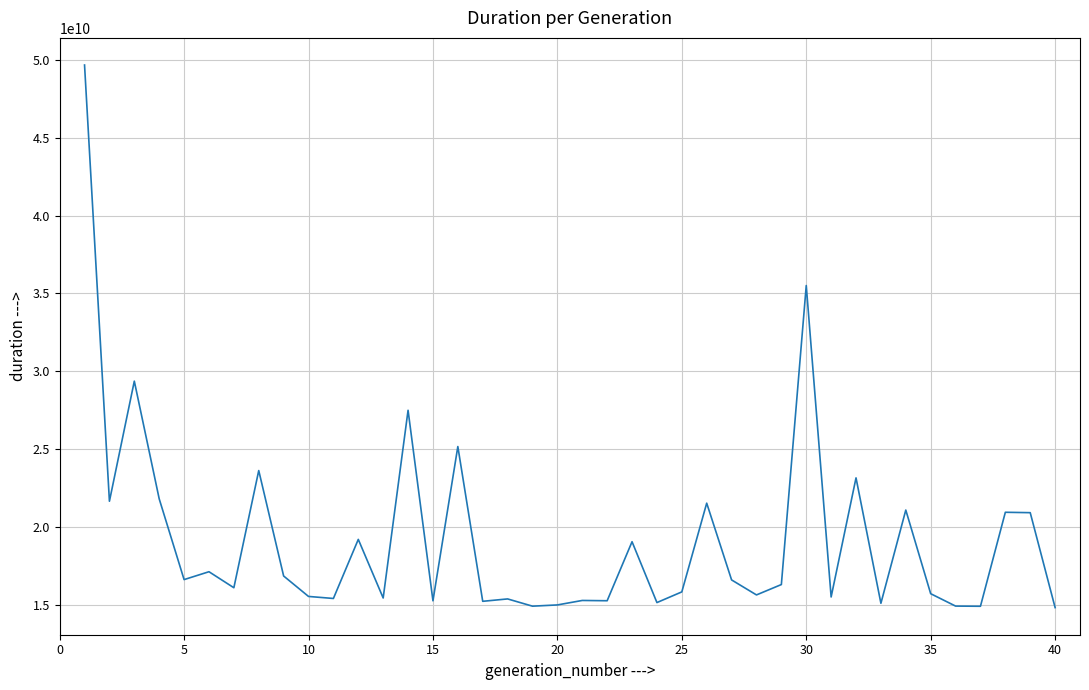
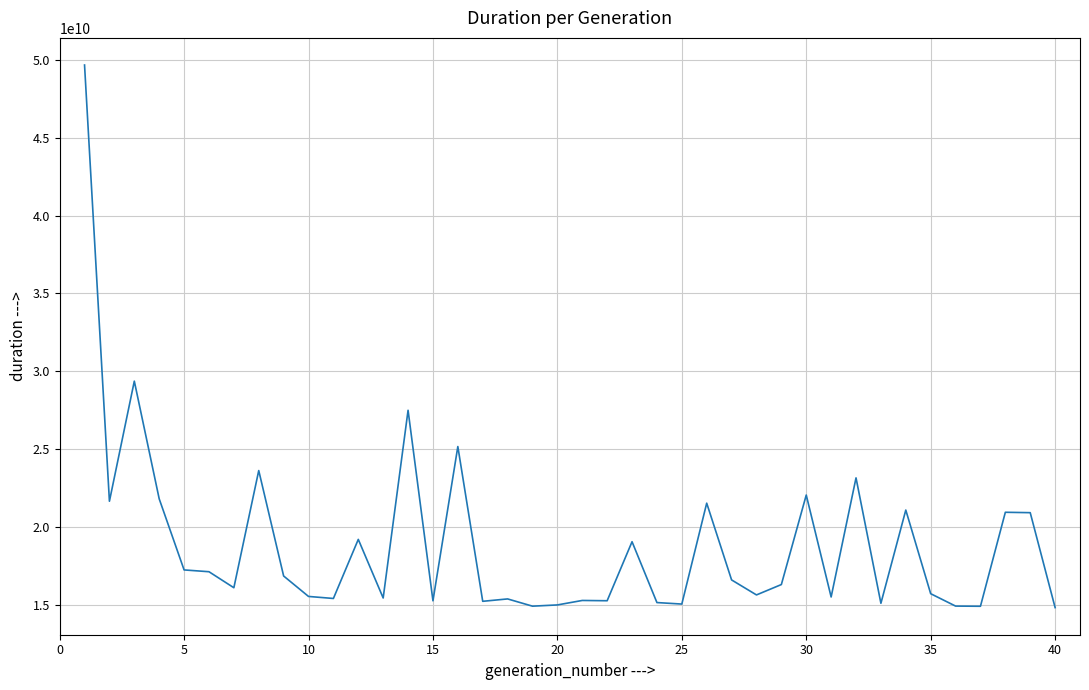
  {
-   "5": 16600000000,
+   "5": 17300000000,
    "10": 15600000000,
    "15": 15300000000,
    "20": 15000000000,
-   "25": 15900000000,
-   "30": 35500000000,
+   "25": 15100000000,
+   "30": 22100000000,
    "35": 15700000000,
    "40": 14900000000
  }
